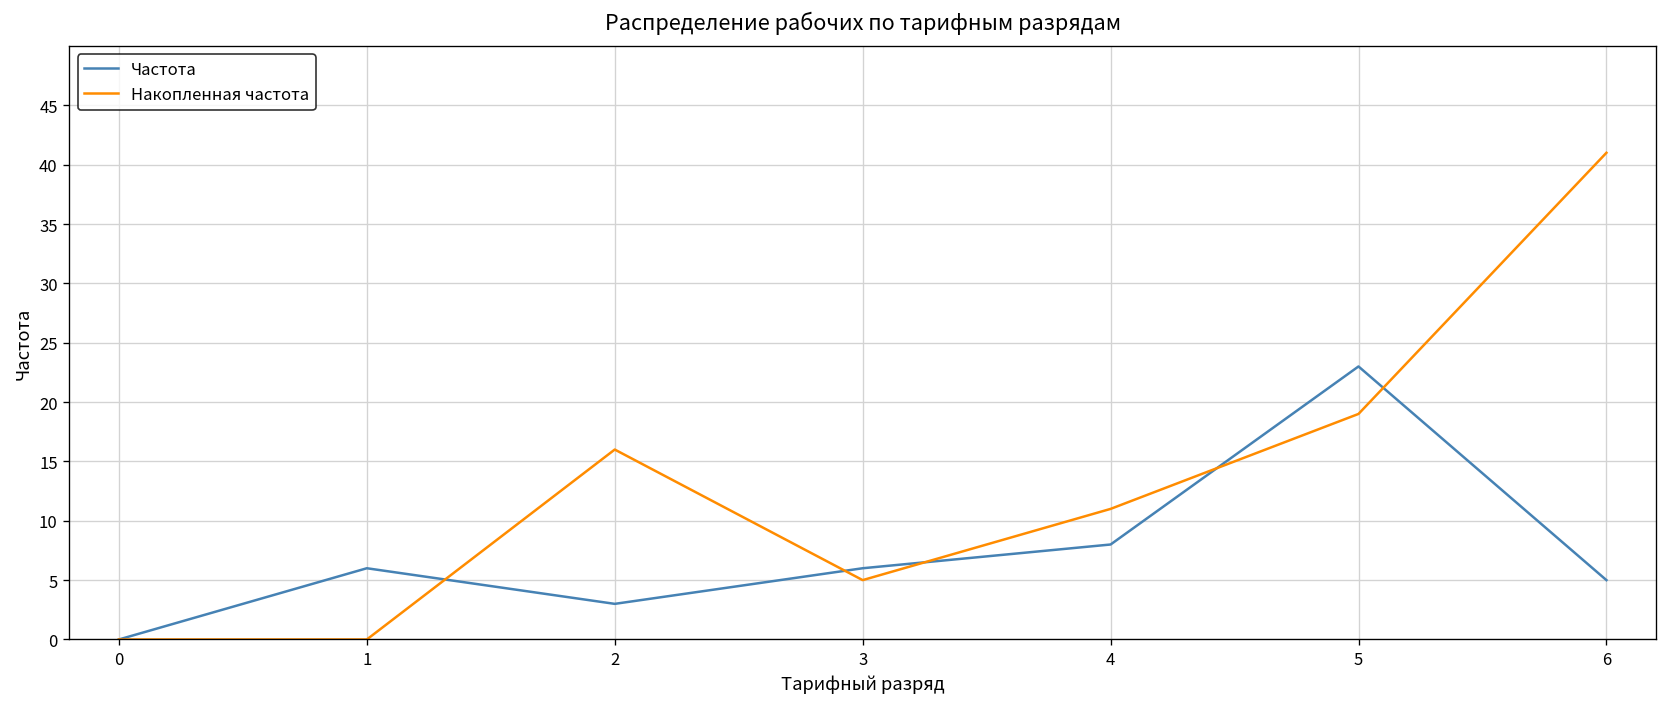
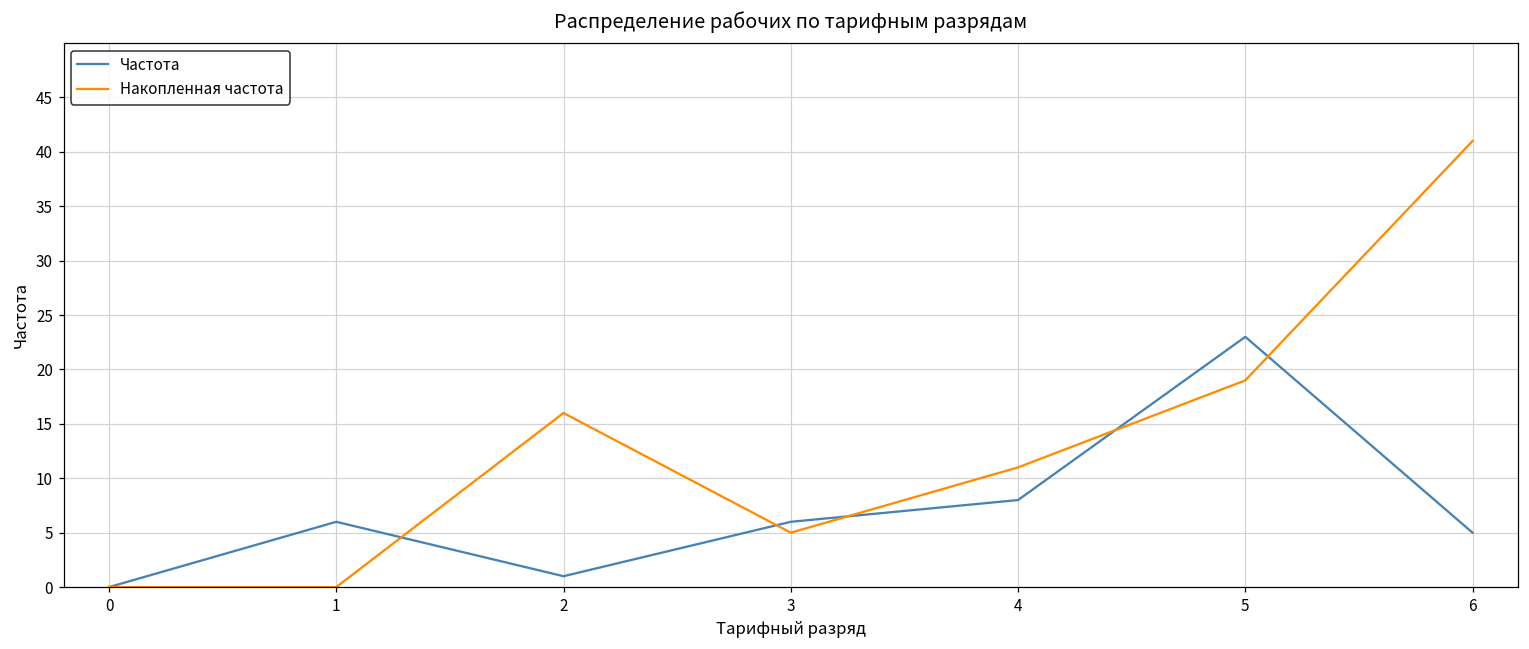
  {
    "Частота": {
      "1": 6,
-     "2": 3,
+     "2": 1,
      "3": 6,
      "4": 8,
      "5": 23,
      "6": 5
    },
    "Накопленная частота": {
      "1": 0,
      "2": 16,
      "3": 5,
      "4": 11,
      "5": 19,
      "6": 41
    }
  }
